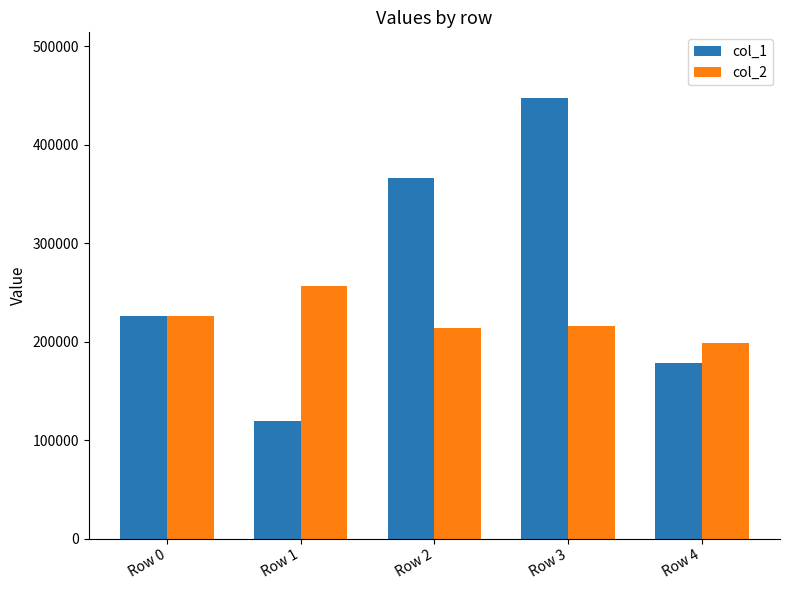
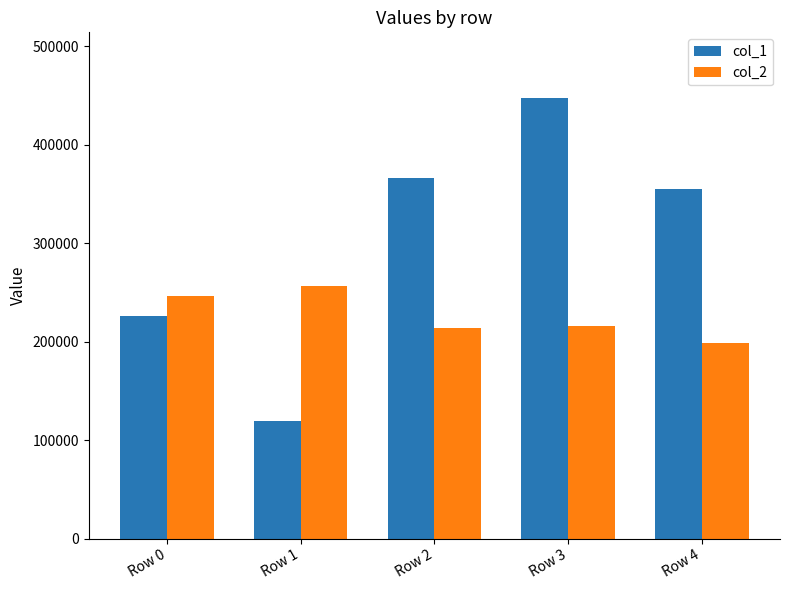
  {
    "col_1": {
      "Row 0": 230000,
      "Row 1": 120000,
      "Row 2": 370000,
      "Row 3": 450000,
-     "Row 4": 180000
+     "Row 4": 360000
    },
    "col_2": {
-     "Row 0": 230000,
+     "Row 0": 250000,
      "Row 1": 260000,
      "Row 2": 210000,
      "Row 3": 220000,
      "Row 4": 200000
    }
  }
